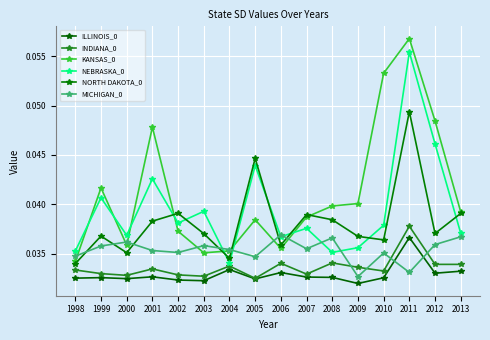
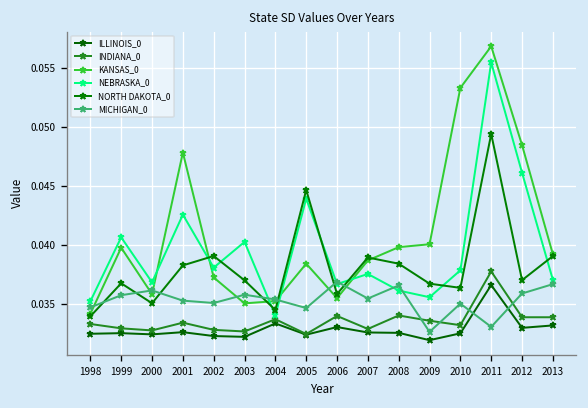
  {
    "KANSAS_0": {
-     "1999": 0.042,
+     "1999": 0.040,
      "2000": 0.036,
      "2001": 0.048,
      "2002": 0.037,
      "2003": 0.035,
      "2005": 0.038,
      "2006": 0.036,
      "2008": 0.040,
      "2009": 0.040,
      "2010": 0.053,
      "2011": 0.057,
      "2012": 0.048
    },
    "NEBRASKA_0": {
      "1998": 0.035,
      "1999": 0.041,
      "2000": 0.037,
      "2001": 0.043,
      "2002": 0.038,
-     "2003": 0.039,
+     "2003": 0.040,
      "2004": 0.034,
      "2005": 0.044,
      "2007": 0.038,
-     "2008": 0.035,
+     "2008": 0.036,
      "2009": 0.036,
      "2010": 0.038,
      "2011": 0.055,
      "2012": 0.046,
      "2013": 0.037
    },
    "MICHIGAN_0": {
      "1998": 0.035,
      "1999": 0.036,
      "2000": 0.036,
      "2001": 0.035,
      "2002": 0.035,
      "2003": 0.036,
      "2005": 0.035,
      "2007": 0.035,
      "2008": 0.037,
      "2009": 0.033,
      "2010": 0.035,
      "2011": 0.033,
      "2012": 0.036,
      "2013": 0.037
    }
  }
